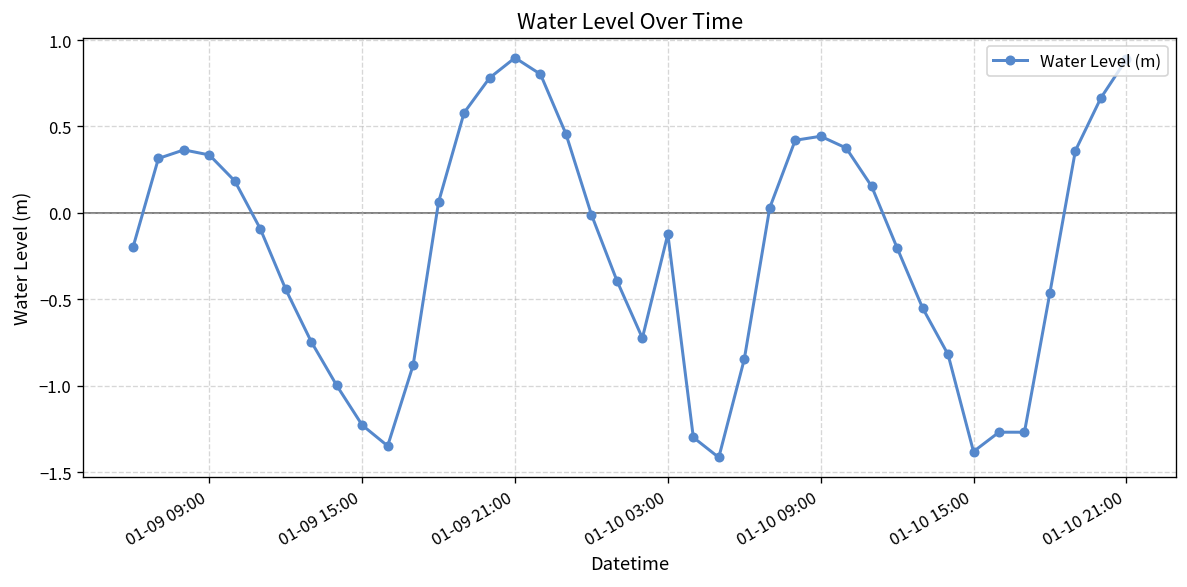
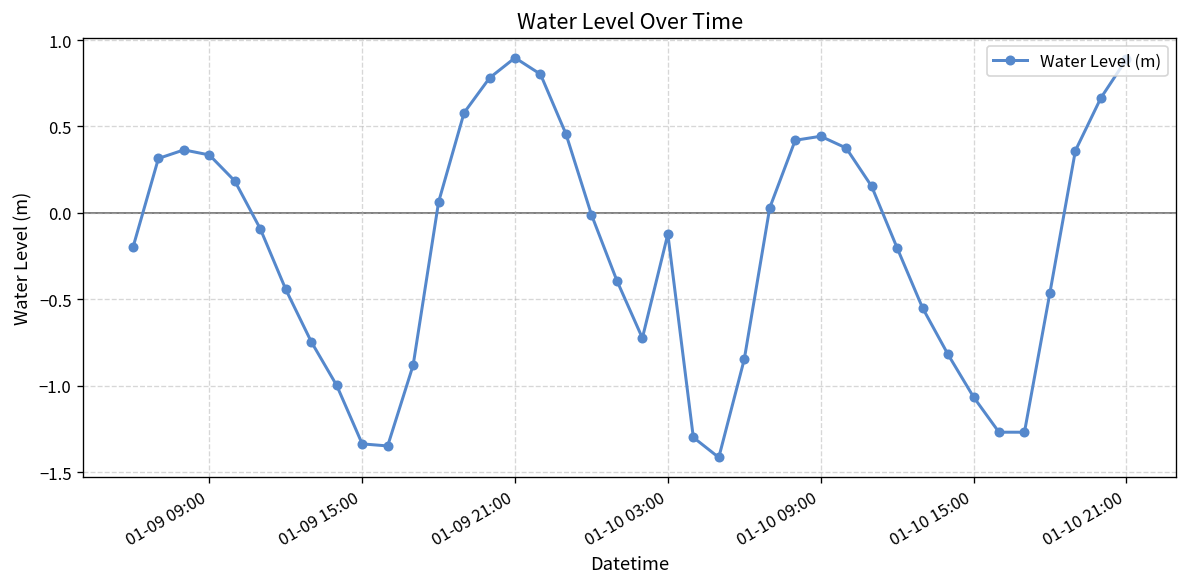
  {
    "01-09 09:00": 0.34,
-   "01-09 15:00": -1.23,
+   "01-09 15:00": -1.34,
    "01-09 21:00": 0.90,
    "01-10 03:00": -0.12,
    "01-10 09:00": 0.44,
-   "01-10 15:00": -1.38
+   "01-10 15:00": -1.06
  }
